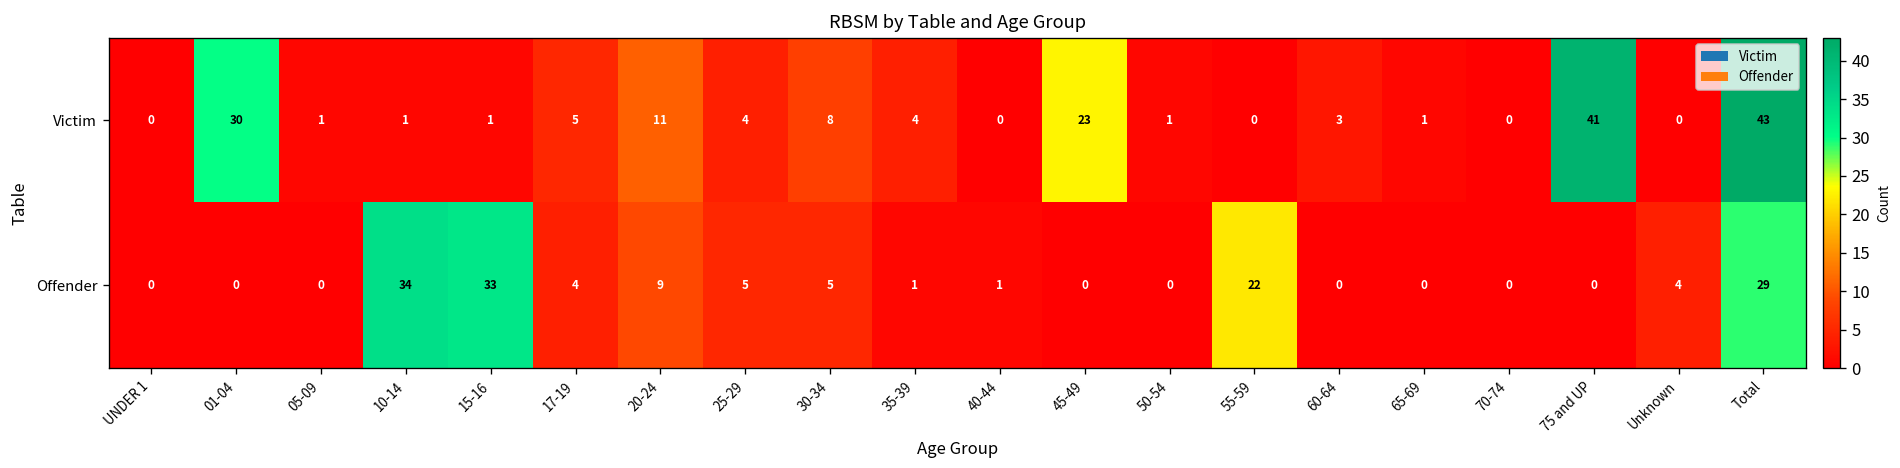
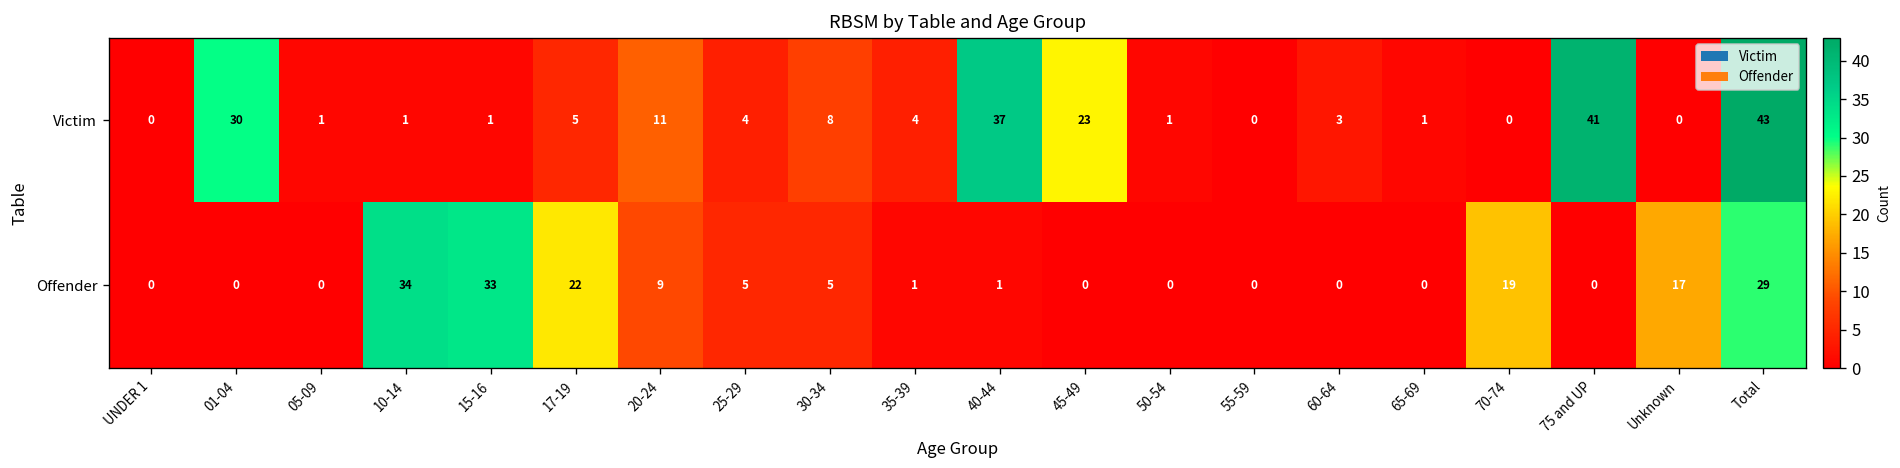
  {
    "Victim": {
      "UNDER 1": 0,
      "01-04": 30,
      "05-09": 1,
      "10-14": 1,
      "15-16": 1,
      "17-19": 5,
      "20-24": 11,
      "25-29": 4,
      "30-34": 8,
      "35-39": 4,
-     "40-44": 0,
+     "40-44": 37,
      "45-49": 23,
      "50-54": 1,
      "55-59": 0,
      "60-64": 3,
      "65-69": 1,
      "70-74": 0,
      "75 and UP": 41,
      "Unknown": 0,
      "Total": 43
    },
    "Offender": {
      "UNDER 1": 0,
      "01-04": 0,
      "05-09": 0,
      "10-14": 34,
      "15-16": 33,
-     "17-19": 4,
+     "17-19": 22,
      "20-24": 9,
      "25-29": 5,
      "30-34": 5,
      "35-39": 1,
      "40-44": 1,
      "45-49": 0,
      "50-54": 0,
-     "55-59": 22,
+     "55-59": 0,
      "60-64": 0,
      "65-69": 0,
-     "70-74": 0,
+     "70-74": 19,
      "75 and UP": 0,
-     "Unknown": 4,
+     "Unknown": 17,
      "Total": 29
    }
  }
